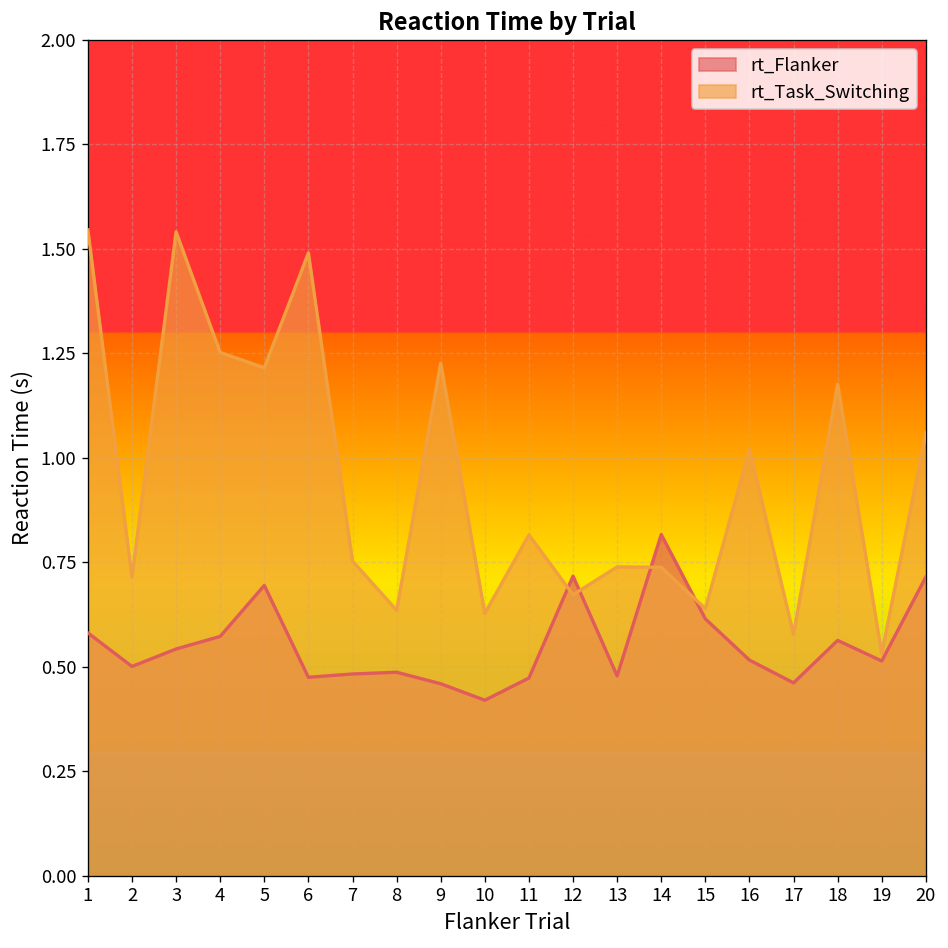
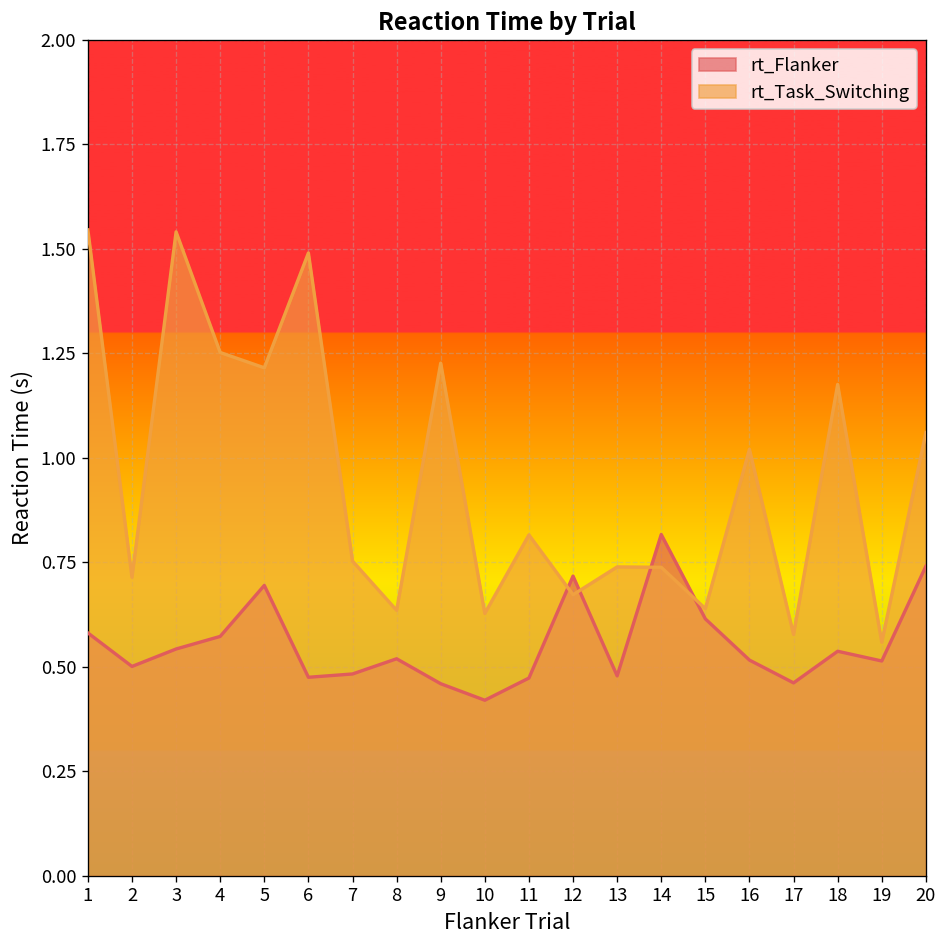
  {
    "rt_Flanker": {
      "1": 0.58,
      "2": 0.50,
      "3": 0.54,
      "4": 0.57,
      "5": 0.69,
      "6": 0.47,
      "7": 0.48,
-     "8": 0.49,
+     "8": 0.52,
      "9": 0.46,
      "10": 0.42,
      "11": 0.47,
      "12": 0.72,
      "13": 0.48,
      "14": 0.82,
      "15": 0.61,
      "16": 0.52,
      "17": 0.46,
-     "18": 0.56,
+     "18": 0.54,
      "19": 0.51,
-     "20": 0.71
+     "20": 0.74
    },
    "rt_Task_Switching": {
      "1": 1.55,
      "2": 0.71,
      "3": 1.54,
      "4": 1.25,
      "5": 1.22,
      "6": 1.49,
      "7": 0.75,
      "8": 0.63,
      "9": 1.23,
      "10": 0.63,
      "11": 0.82,
      "12": 0.67,
      "13": 0.74,
      "14": 0.74,
      "15": 0.64,
      "16": 1.02,
      "17": 0.58,
      "18": 1.18,
-     "19": 0.53,
+     "19": 0.56,
      "20": 1.06
    }
  }
